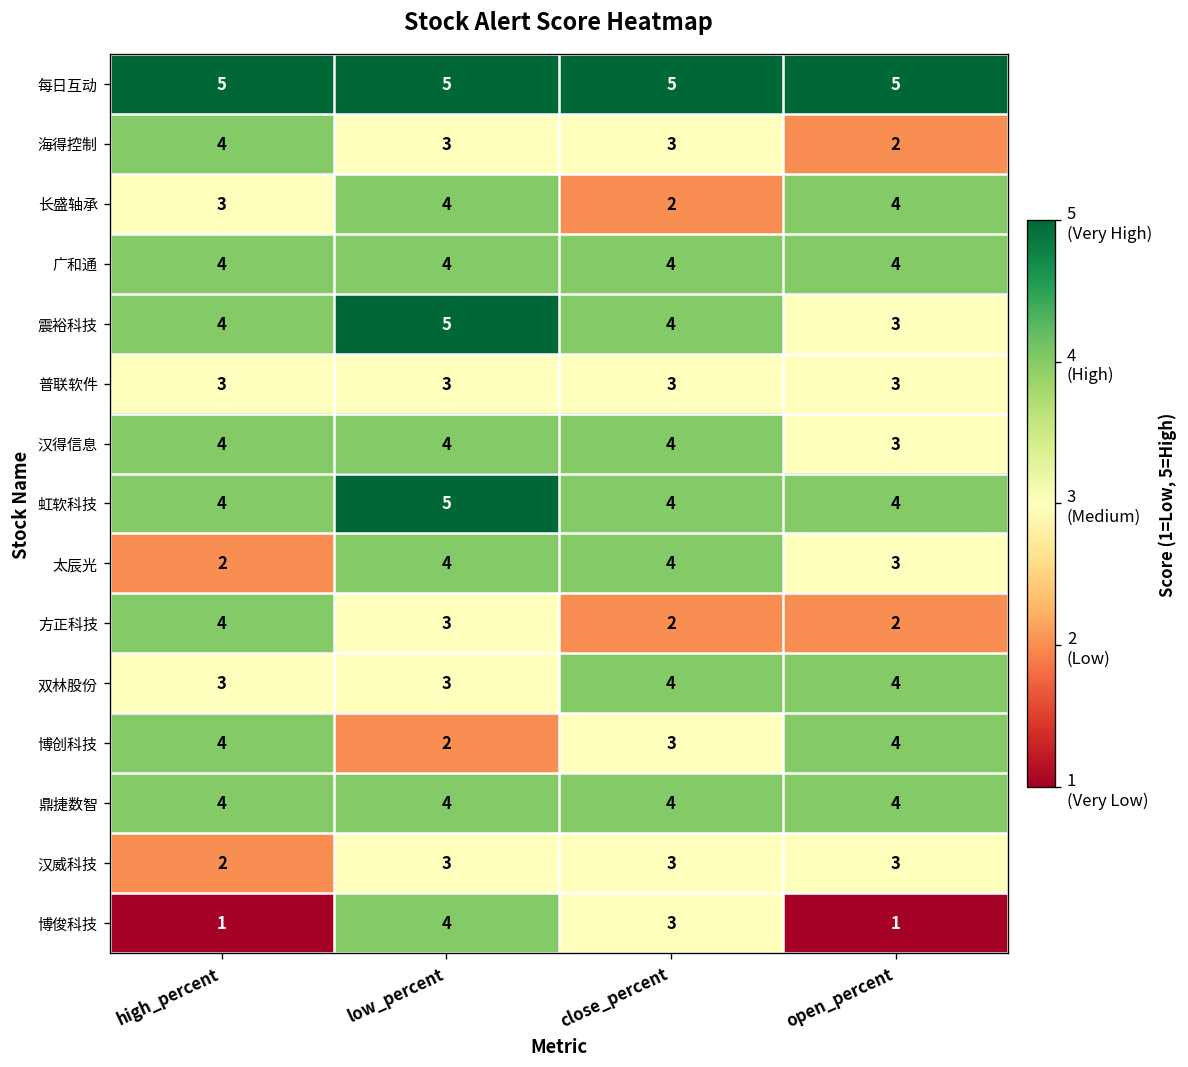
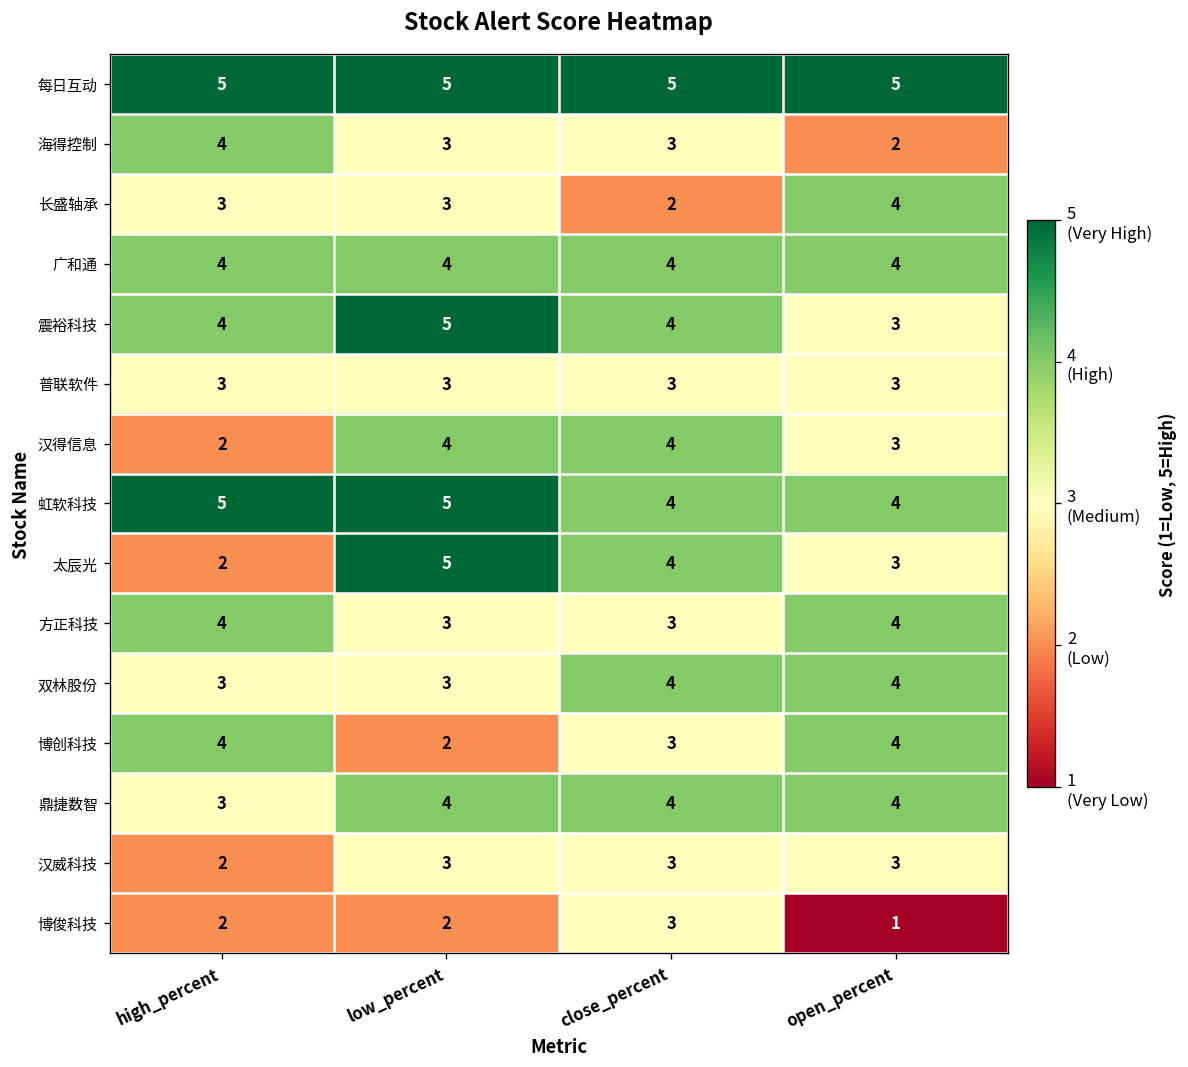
  {
    "每日互动": {
      "high_percent": 5,
      "low_percent": 5,
      "close_percent": 5,
      "open_percent": 5
    },
    "海得控制": {
      "high_percent": 4,
      "low_percent": 3,
      "close_percent": 3,
      "open_percent": 2
    },
    "长盛轴承": {
      "high_percent": 3,
-     "low_percent": 4,
+     "low_percent": 3,
      "close_percent": 2,
      "open_percent": 4
    },
    "广和通": {
      "high_percent": 4,
      "low_percent": 4,
      "close_percent": 4,
      "open_percent": 4
    },
    "震裕科技": {
      "high_percent": 4,
      "low_percent": 5,
      "close_percent": 4,
      "open_percent": 3
    },
    "普联软件": {
      "high_percent": 3,
      "low_percent": 3,
      "close_percent": 3,
      "open_percent": 3
    },
    "汉得信息": {
-     "high_percent": 4,
+     "high_percent": 2,
      "low_percent": 4,
      "close_percent": 4,
      "open_percent": 3
    },
    "虹软科技": {
-     "high_percent": 4,
+     "high_percent": 5,
      "low_percent": 5,
      "close_percent": 4,
      "open_percent": 4
    },
    "太辰光": {
      "high_percent": 2,
-     "low_percent": 4,
+     "low_percent": 5,
      "close_percent": 4,
      "open_percent": 3
    },
    "方正科技": {
      "high_percent": 4,
      "low_percent": 3,
-     "close_percent": 2,
-     "open_percent": 2
+     "close_percent": 3,
+     "open_percent": 4
    },
    "双林股份": {
      "high_percent": 3,
      "low_percent": 3,
      "close_percent": 4,
      "open_percent": 4
    },
    "博创科技": {
      "high_percent": 4,
      "low_percent": 2,
      "close_percent": 3,
      "open_percent": 4
    },
    "鼎捷数智": {
-     "high_percent": 4,
+     "high_percent": 3,
      "low_percent": 4,
      "close_percent": 4,
      "open_percent": 4
    },
    "汉威科技": {
      "high_percent": 2,
      "low_percent": 3,
      "close_percent": 3,
      "open_percent": 3
    },
    "博俊科技": {
-     "high_percent": 1,
-     "low_percent": 4,
+     "high_percent": 2,
+     "low_percent": 2,
      "close_percent": 3,
      "open_percent": 1
    }
  }
